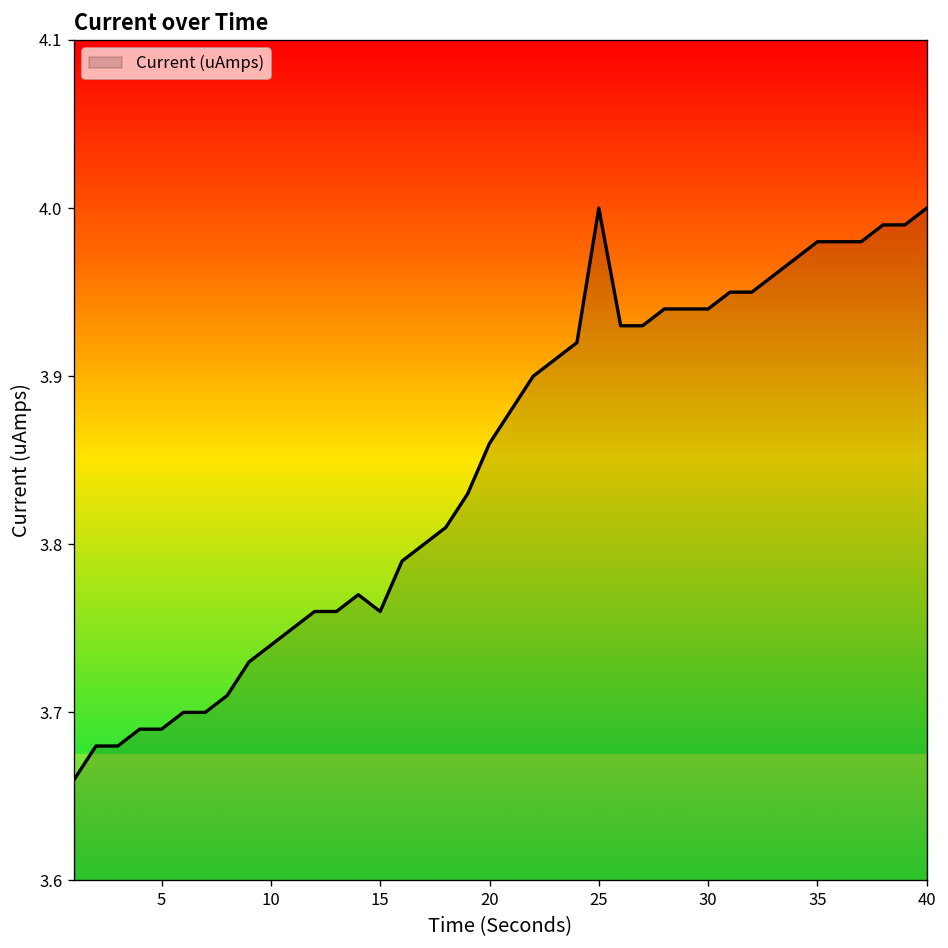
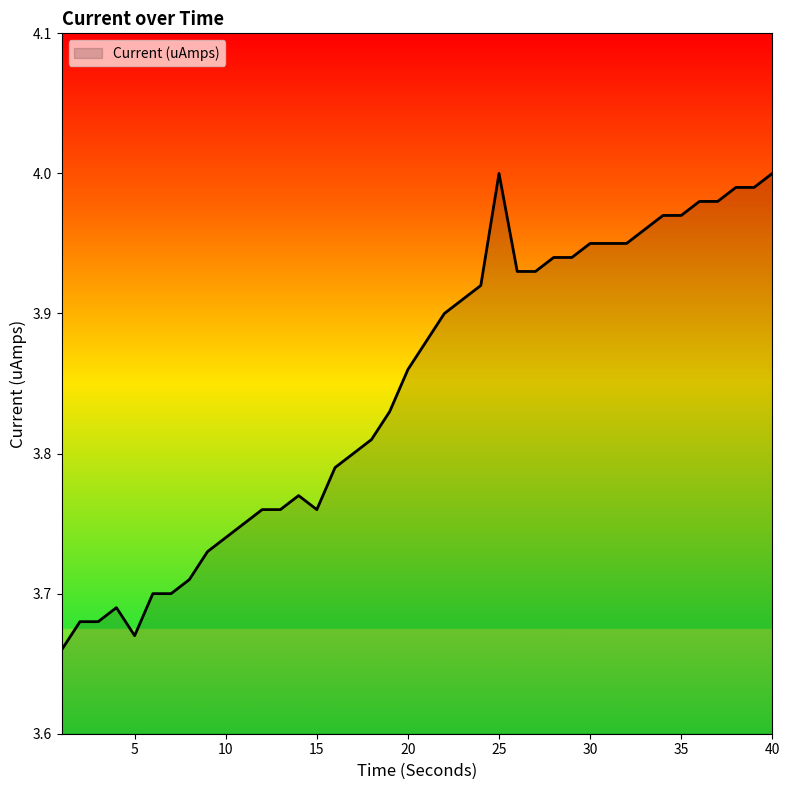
  {
-   "5": 3.69,
+   "5": 3.67,
    "10": 3.74,
    "15": 3.76,
    "20": 3.86,
    "25": 4.00,
-   "30": 3.94,
-   "35": 3.98,
+   "30": 3.95,
+   "35": 3.97,
    "40": 4.00
  }
